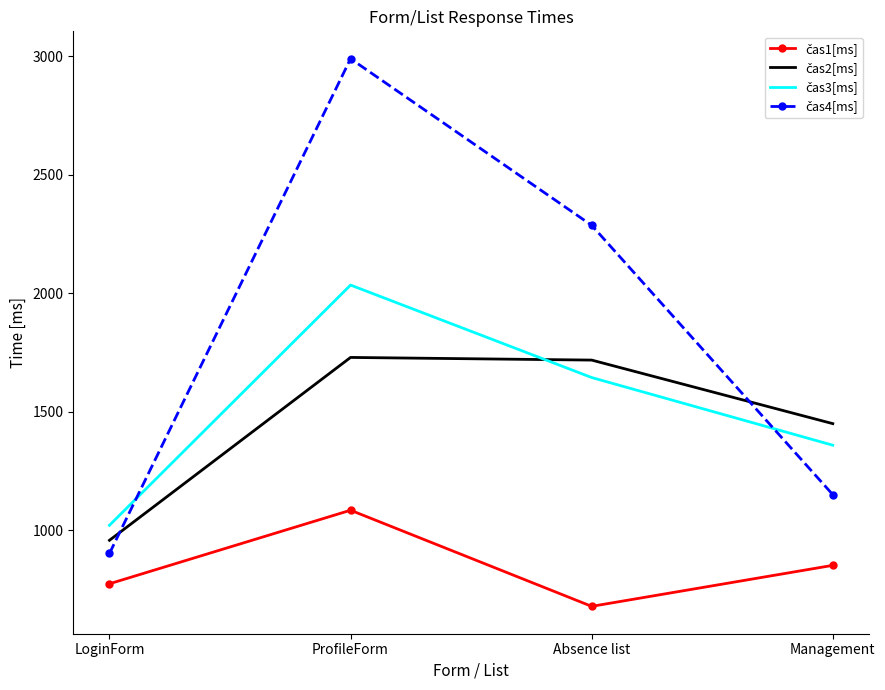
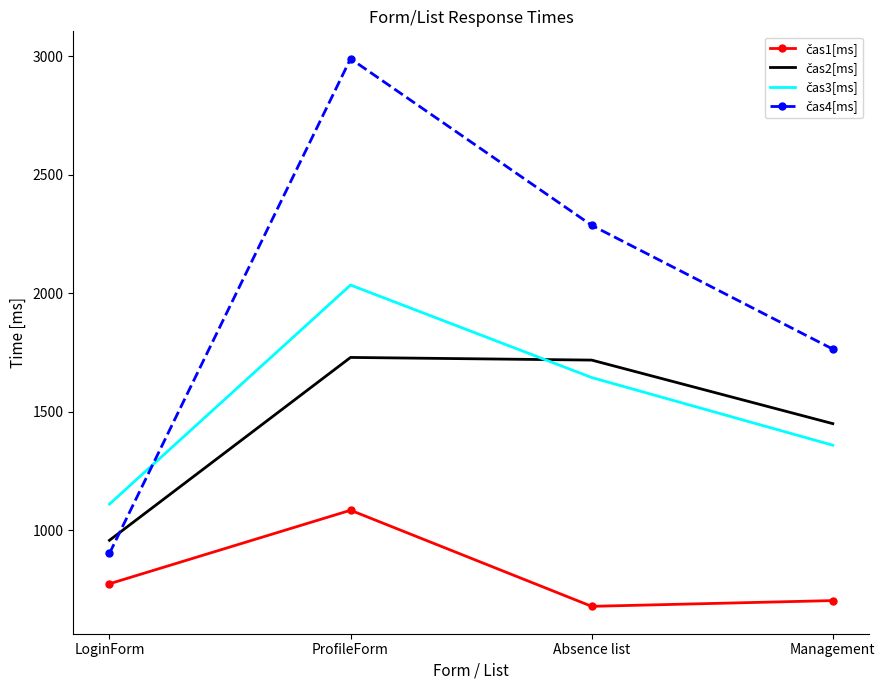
  {
    "čas1[ms]": {
      "LoginForm": 770,
      "ProfileForm": 1080,
      "Absence list": 680,
-     "Management": 850
+     "Management": 700
    },
    "čas2[ms]": {
      "LoginForm": 960,
      "ProfileForm": 1730,
      "Absence list": 1720,
      "Management": 1450
    },
    "čas3[ms]": {
-     "LoginForm": 1020,
+     "LoginForm": 1110,
      "ProfileForm": 2040,
      "Absence list": 1640,
      "Management": 1360
    },
    "čas4[ms]": {
      "LoginForm": 900,
      "ProfileForm": 2990,
      "Absence list": 2290,
-     "Management": 1150
+     "Management": 1760
    }
  }
